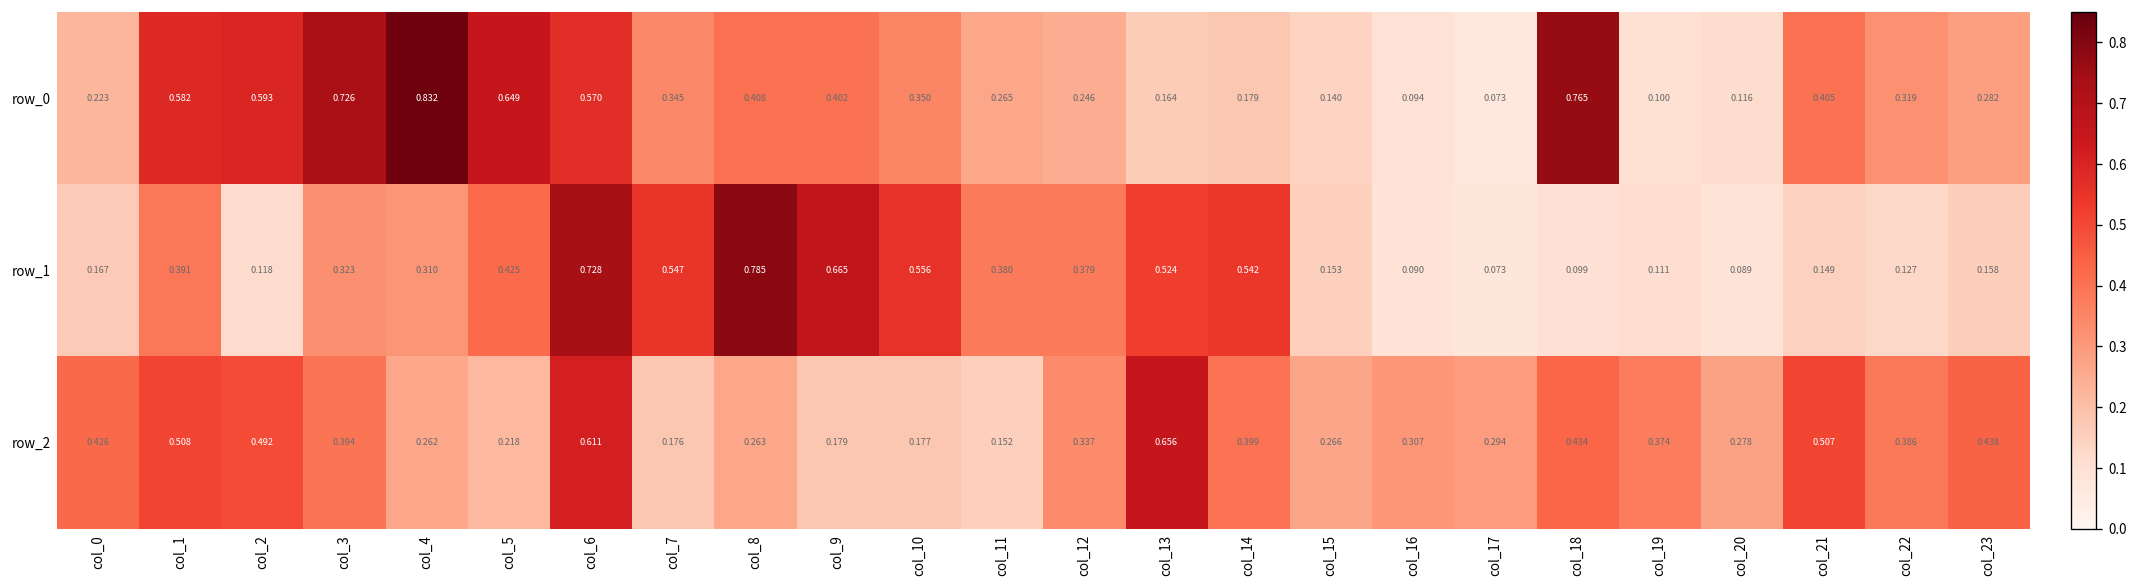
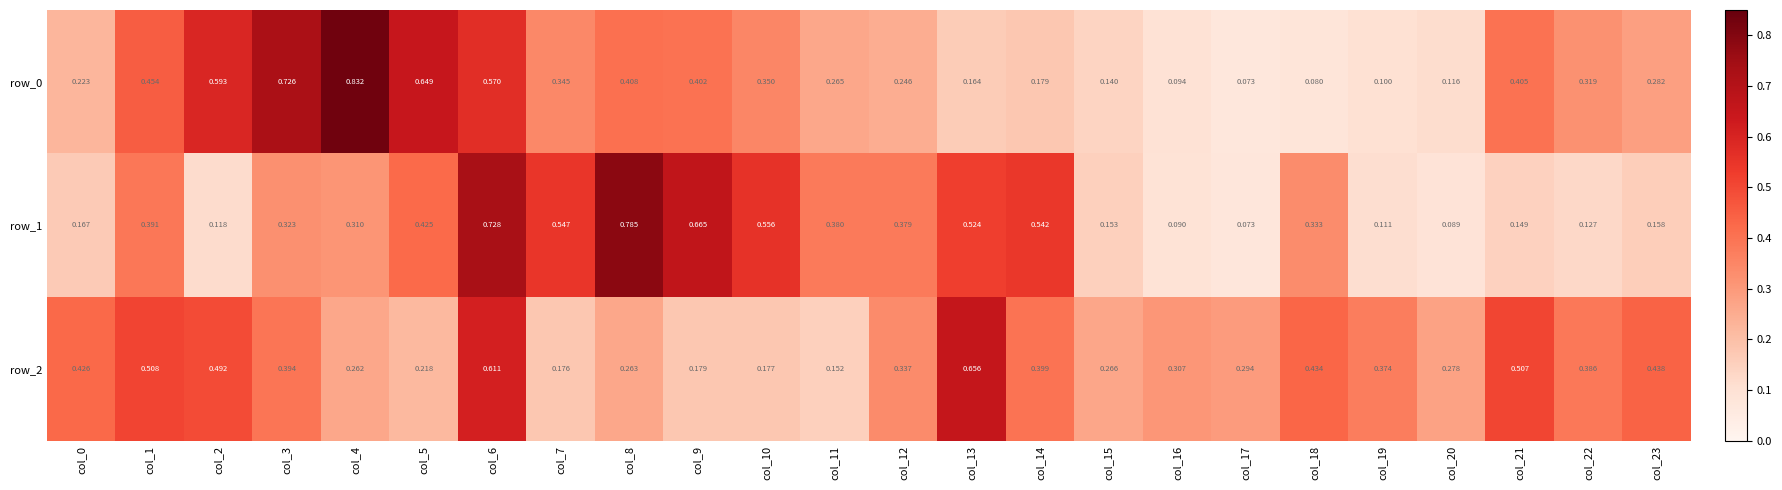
  {
    "row_0": {
      "col_0": 0.223,
-     "col_1": 0.582,
+     "col_1": 0.454,
      "col_2": 0.593,
      "col_3": 0.726,
      "col_4": 0.832,
      "col_5": 0.649,
      "col_6": 0.570,
      "col_7": 0.345,
      "col_8": 0.408,
      "col_9": 0.402,
      "col_10": 0.350,
      "col_11": 0.265,
      "col_12": 0.246,
      "col_13": 0.164,
      "col_14": 0.179,
      "col_15": 0.140,
      "col_16": 0.094,
      "col_17": 0.073,
-     "col_18": 0.765,
+     "col_18": 0.080,
      "col_19": 0.100,
      "col_20": 0.116,
      "col_21": 0.405,
      "col_22": 0.319,
      "col_23": 0.282
    },
    "row_1": {
      "col_0": 0.167,
      "col_1": 0.391,
      "col_2": 0.118,
      "col_3": 0.323,
      "col_4": 0.310,
      "col_5": 0.425,
      "col_6": 0.728,
      "col_7": 0.547,
      "col_8": 0.785,
      "col_9": 0.665,
      "col_10": 0.556,
      "col_11": 0.380,
      "col_12": 0.379,
      "col_13": 0.524,
      "col_14": 0.542,
      "col_15": 0.153,
      "col_16": 0.090,
      "col_17": 0.073,
-     "col_18": 0.099,
+     "col_18": 0.333,
      "col_19": 0.111,
      "col_20": 0.089,
      "col_21": 0.149,
      "col_22": 0.127,
      "col_23": 0.158
    },
    "row_2": {
      "col_0": 0.426,
      "col_1": 0.508,
      "col_2": 0.492,
      "col_3": 0.394,
      "col_4": 0.262,
      "col_5": 0.218,
      "col_6": 0.611,
      "col_7": 0.176,
      "col_8": 0.263,
      "col_9": 0.179,
      "col_10": 0.177,
      "col_11": 0.152,
      "col_12": 0.337,
      "col_13": 0.656,
      "col_14": 0.399,
      "col_15": 0.266,
      "col_16": 0.307,
      "col_17": 0.294,
      "col_18": 0.434,
      "col_19": 0.374,
      "col_20": 0.278,
      "col_21": 0.507,
      "col_22": 0.386,
      "col_23": 0.438
    }
  }
